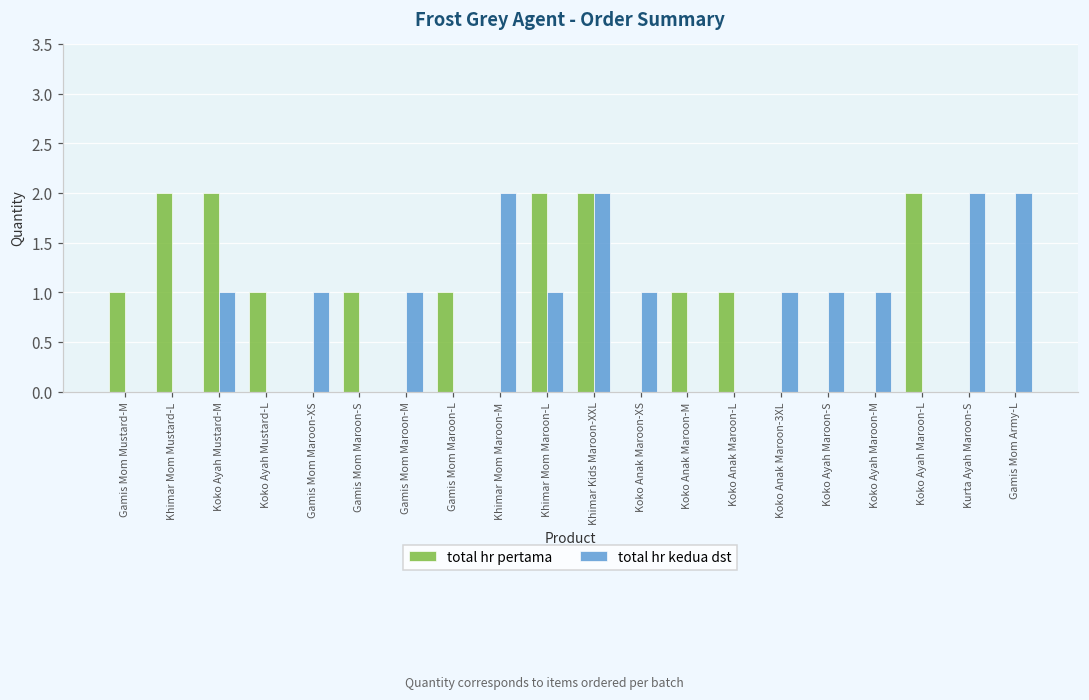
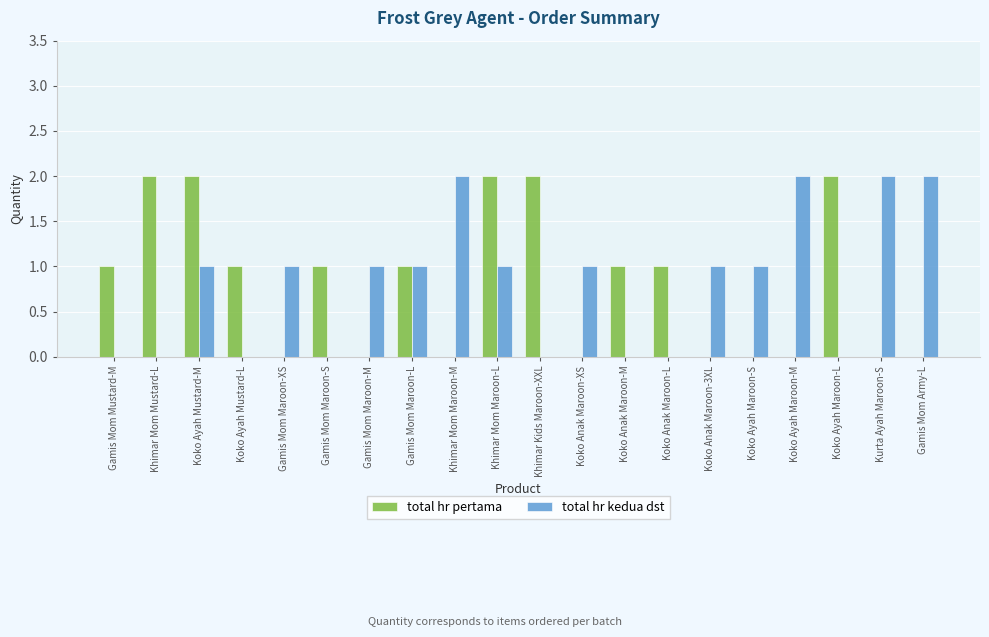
  {
    "total hr pertama": {
      "Gamis Mom Mustard-M": 1,
      "Khimar Mom Mustard-L": 2,
      "Koko Ayah Mustard-M": 2,
      "Koko Ayah Mustard-L": 1,
      "Gamis Mom Maroon-XS": 0,
      "Gamis Mom Maroon-S": 1,
      "Gamis Mom Maroon-M": 0,
      "Gamis Mom Maroon-L": 1,
      "Khimar Mom Maroon-M": 0,
      "Khimar Mom Maroon-L": 2,
      "Khimar Kids Maroon-XXL": 2,
      "Koko Anak Maroon-XS": 0,
      "Koko Anak Maroon-M": 1,
      "Koko Anak Maroon-L": 1,
      "Koko Anak Maroon-3XL": 0,
      "Koko Ayah Maroon-S": 0,
      "Koko Ayah Maroon-M": 0,
      "Koko Ayah Maroon-L": 2,
      "Kurta Ayah Maroon-S": 0,
      "Gamis Mom Army-L": 0
    },
    "total hr kedua dst": {
      "Gamis Mom Mustard-M": 0,
      "Khimar Mom Mustard-L": 0,
      "Koko Ayah Mustard-M": 1,
      "Koko Ayah Mustard-L": 0,
      "Gamis Mom Maroon-XS": 1,
      "Gamis Mom Maroon-S": 0,
      "Gamis Mom Maroon-M": 1,
-     "Gamis Mom Maroon-L": 0,
+     "Gamis Mom Maroon-L": 1,
      "Khimar Mom Maroon-M": 2,
      "Khimar Mom Maroon-L": 1,
-     "Khimar Kids Maroon-XXL": 2,
+     "Khimar Kids Maroon-XXL": 0,
      "Koko Anak Maroon-XS": 1,
      "Koko Anak Maroon-M": 0,
      "Koko Anak Maroon-L": 0,
      "Koko Anak Maroon-3XL": 1,
      "Koko Ayah Maroon-S": 1,
-     "Koko Ayah Maroon-M": 1,
+     "Koko Ayah Maroon-M": 2,
      "Koko Ayah Maroon-L": 0,
      "Kurta Ayah Maroon-S": 2,
      "Gamis Mom Army-L": 2
    }
  }
